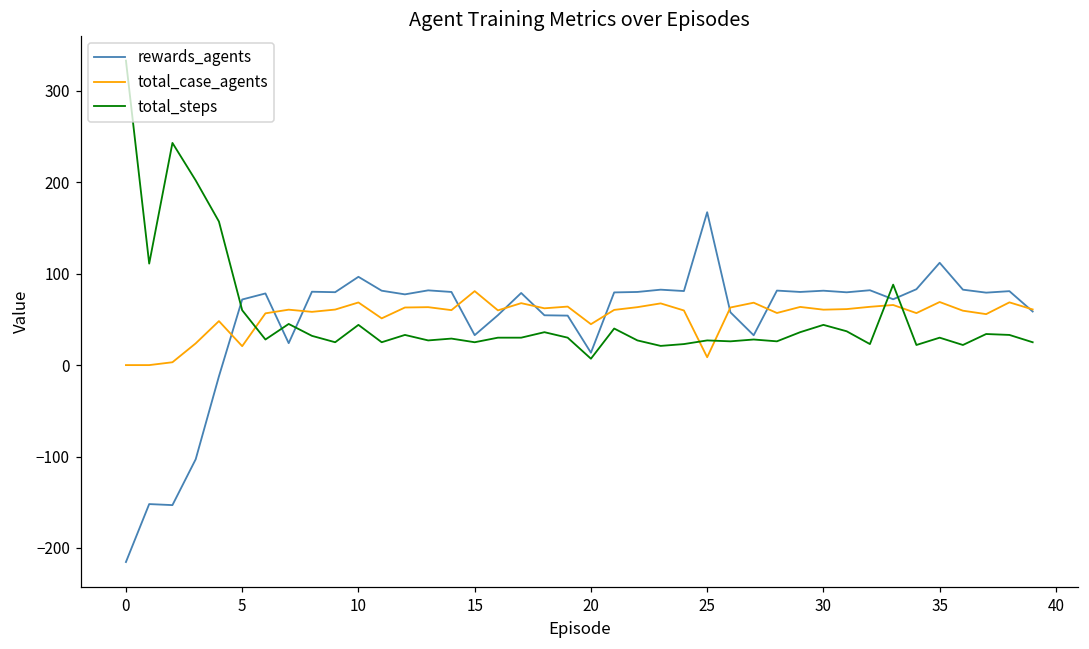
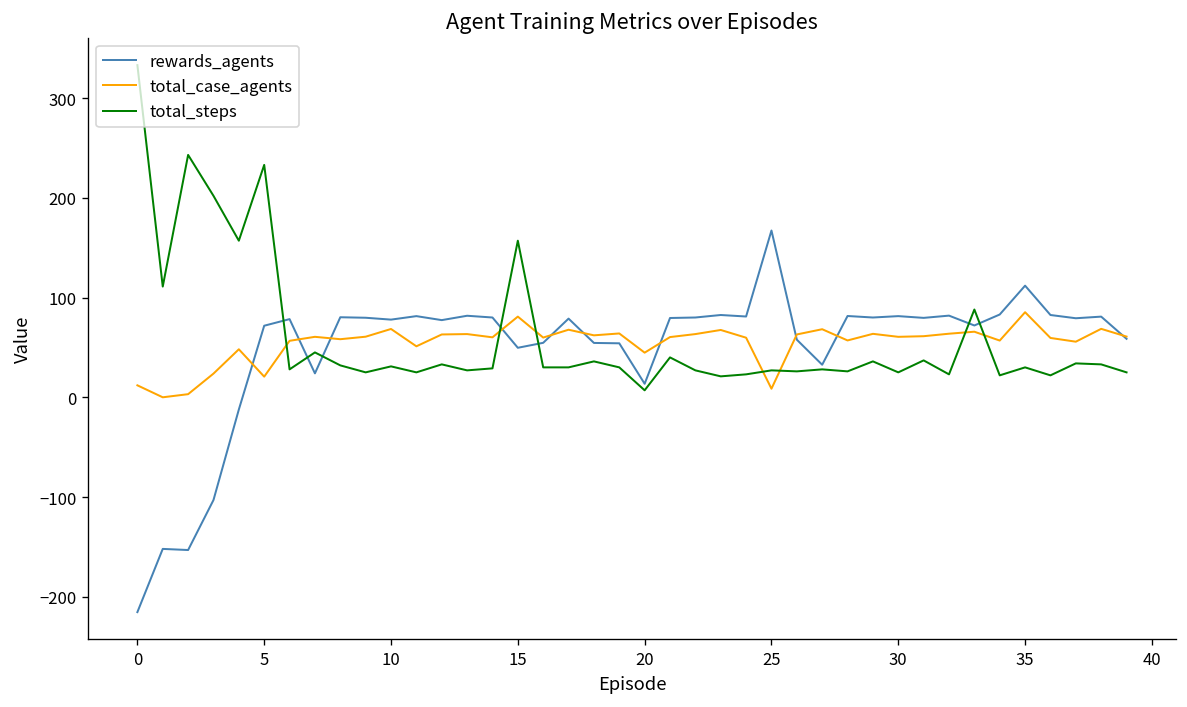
  {
    "rewards_agents": {
      "0": -220,
      "5": 70,
-     "10": 100,
-     "15": 30,
+     "10": 80,
+     "15": 50,
      "20": 10,
      "25": 170,
      "30": 80,
      "35": 110
    },
    "total_case_agents": {
-     "0": 0,
+     "0": 10,
      "5": 20,
      "10": 70,
      "15": 80,
      "20": 40,
      "25": 10,
      "30": 60,
-     "35": 70
+     "35": 90
    },
    "total_steps": {
-     "5": 60,
-     "10": 40,
-     "15": 30,
+     "5": 230,
+     "10": 30,
+     "15": 160,
      "20": 10,
      "25": 30,
-     "30": 40,
+     "30": 30,
      "35": 30
    }
  }
